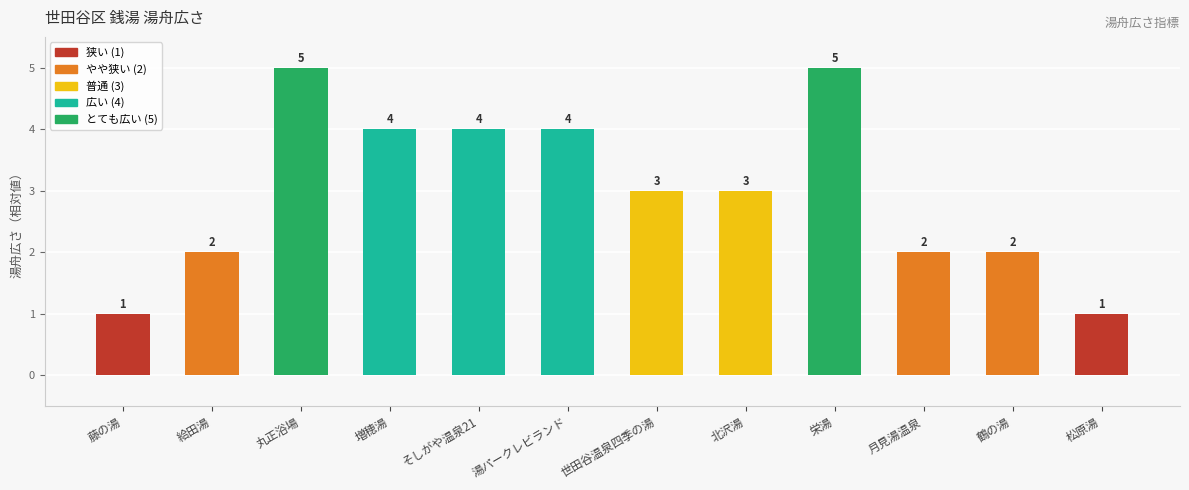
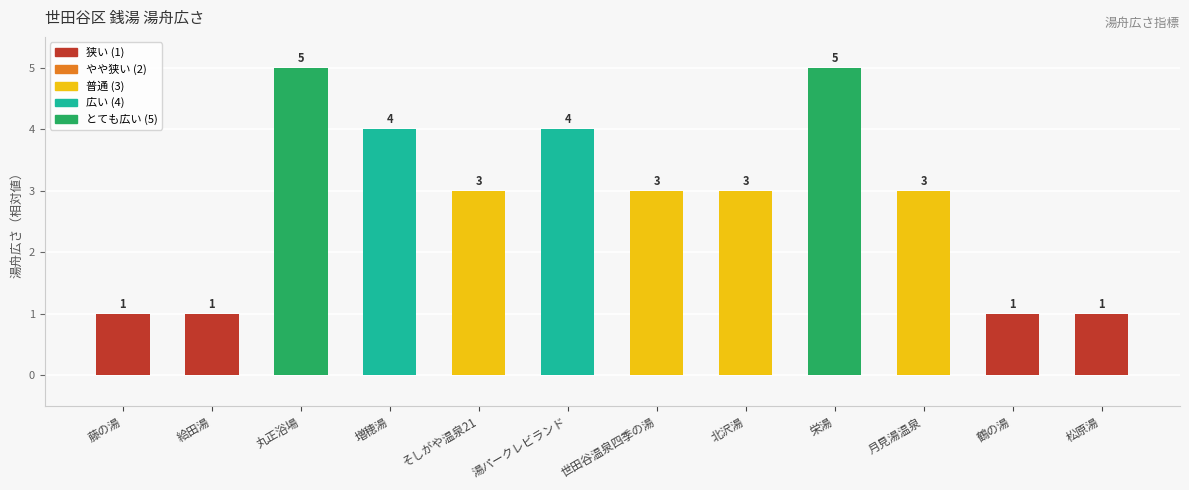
  {
    "藤の湯": 1,
-   "給田湯": 2,
+   "給田湯": 1,
    "丸正浴場": 5,
    "増穂湯": 4,
-   "そしがや温泉21": 4,
+   "そしがや温泉21": 3,
    "湯パークレビランド": 4,
    "世田谷温泉四季の湯": 3,
    "北沢湯": 3,
    "栄湯": 5,
-   "月見湯温泉": 2,
-   "鶴の湯": 2,
+   "月見湯温泉": 3,
+   "鶴の湯": 1,
    "松原湯": 1
  }
